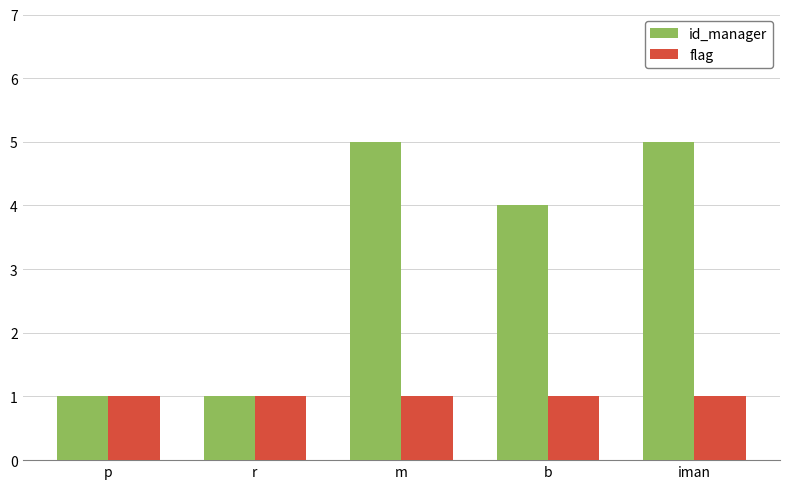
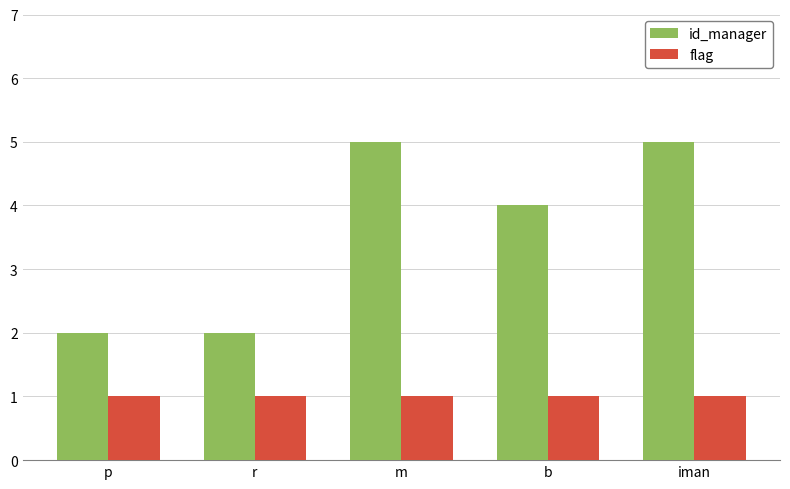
  {
    "id_manager": {
-     "p": 1,
-     "r": 1,
+     "p": 2,
+     "r": 2,
      "m": 5,
      "b": 4,
      "iman": 5
    },
    "flag": {
      "p": 1,
      "r": 1,
      "m": 1,
      "b": 1,
      "iman": 1
    }
  }
